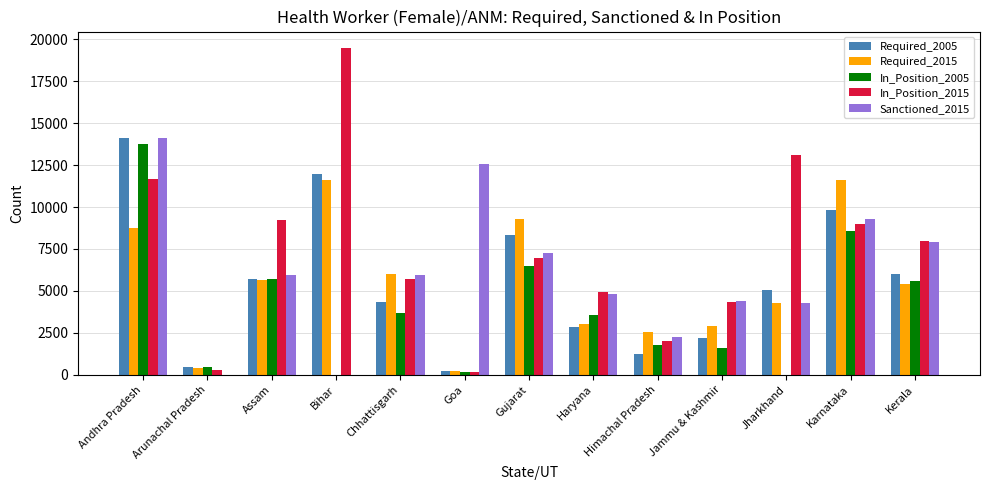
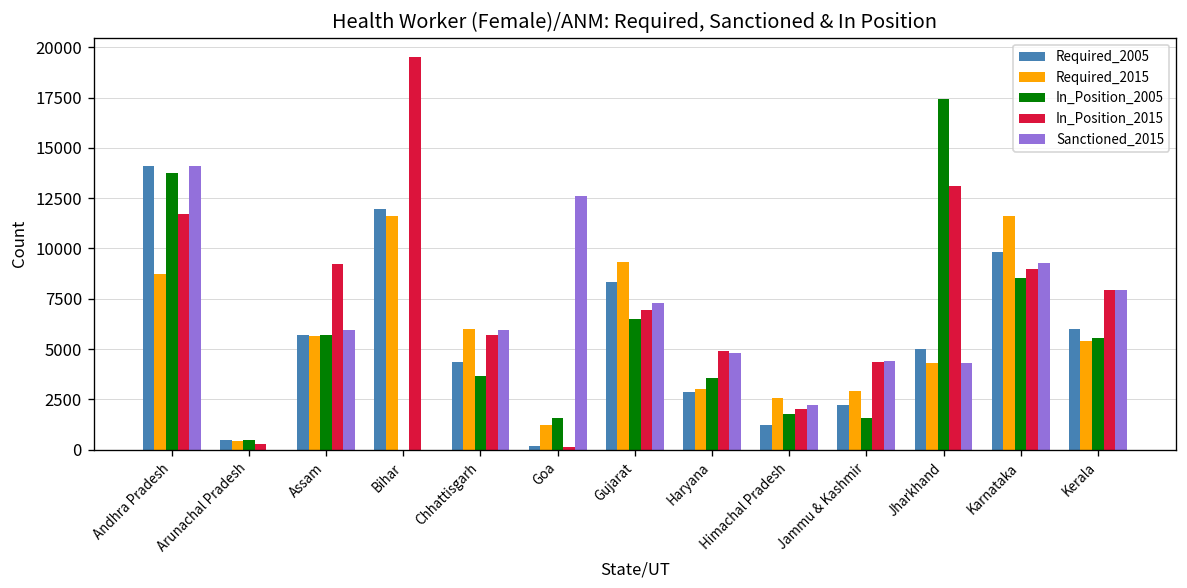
  {
    "Required_2005": {
      "Andhra Pradesh": 14100,
      "Arunachal Pradesh": 500,
      "Assam": 5700,
      "Bihar": 12000,
      "Chhattisgarh": 4300,
      "Goa": 200,
      "Gujarat": 8300,
      "Haryana": 2800,
      "Himachal Pradesh": 1200,
      "Jammu & Kashmir": 2200,
      "Jharkhand": 5000,
      "Karnataka": 9800,
      "Kerala": 6000
    },
    "Required_2015": {
      "Andhra Pradesh": 8700,
      "Arunachal Pradesh": 400,
      "Assam": 5600,
      "Bihar": 11600,
      "Chhattisgarh": 6000,
-     "Goa": 200,
+     "Goa": 1200,
      "Gujarat": 9300,
      "Haryana": 3000,
      "Himachal Pradesh": 2600,
      "Jammu & Kashmir": 2900,
      "Jharkhand": 4300,
      "Karnataka": 11600,
      "Kerala": 5400
    },
    "In_Position_2005": {
      "Andhra Pradesh": 13700,
      "Arunachal Pradesh": 500,
      "Assam": 5700,
      "Bihar": 0,
      "Chhattisgarh": 3700,
-     "Goa": 200,
+     "Goa": 1600,
      "Gujarat": 6500,
      "Haryana": 3600,
      "Himachal Pradesh": 1800,
      "Jammu & Kashmir": 1600,
-     "Jharkhand": 0,
+     "Jharkhand": 17500,
      "Karnataka": 8500,
      "Kerala": 5600
    },
    "In_Position_2015": {
      "Andhra Pradesh": 11700,
      "Arunachal Pradesh": 300,
      "Assam": 9200,
      "Bihar": 19500,
      "Chhattisgarh": 5700,
      "Goa": 200,
      "Gujarat": 6900,
      "Haryana": 4900,
      "Himachal Pradesh": 2000,
      "Jammu & Kashmir": 4400,
      "Jharkhand": 13100,
      "Karnataka": 9000,
      "Kerala": 8000
    },
    "Sanctioned_2015": {
      "Andhra Pradesh": 14100,
      "Arunachal Pradesh": 0,
      "Assam": 6000,
      "Bihar": 0,
      "Chhattisgarh": 5900,
      "Goa": 12600,
      "Gujarat": 7300,
      "Haryana": 4800,
      "Himachal Pradesh": 2200,
      "Jammu & Kashmir": 4400,
      "Jharkhand": 4300,
      "Karnataka": 9300,
      "Kerala": 7900
    }
  }
